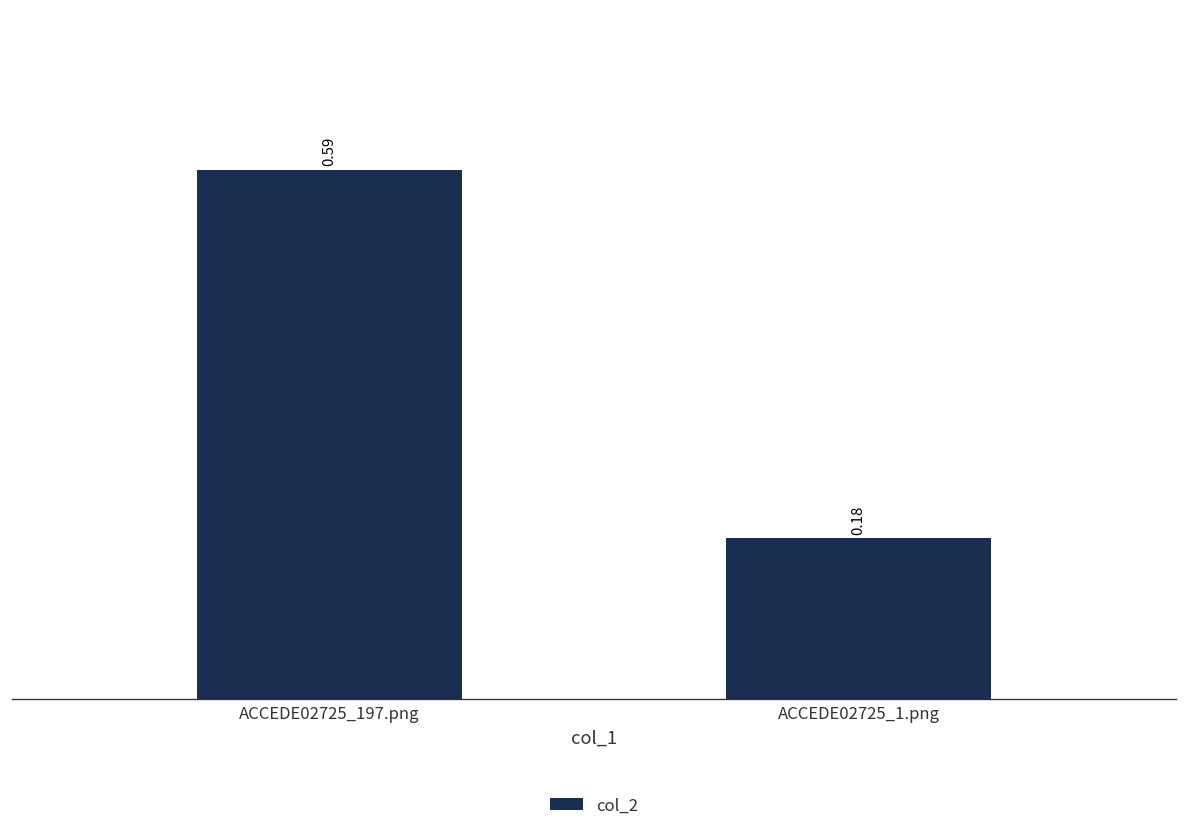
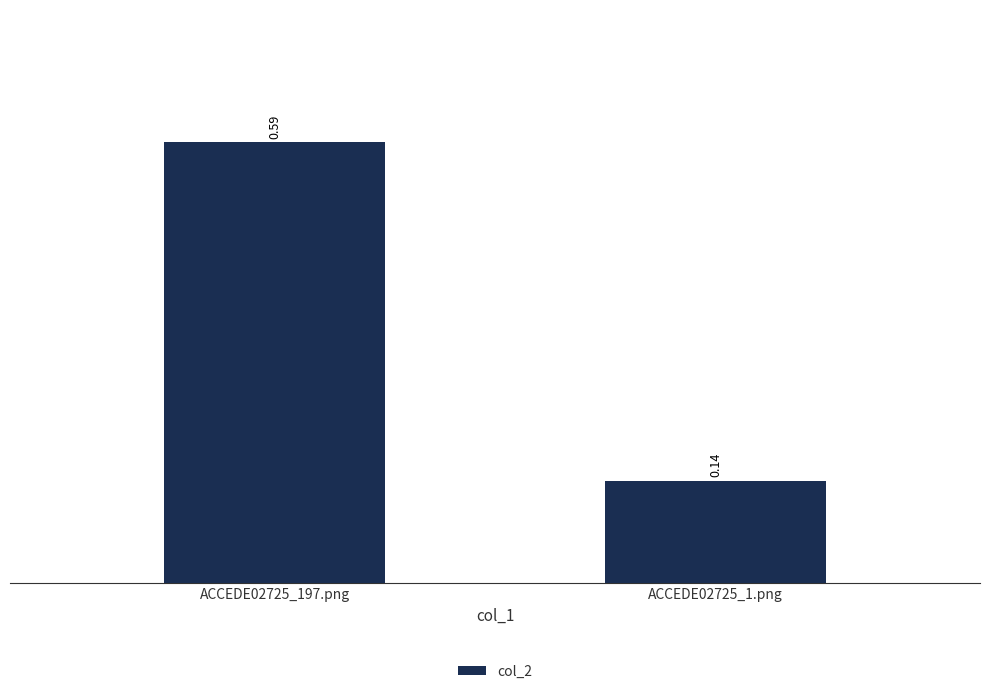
  {
    "ACCEDE02725_197.png": 0.59,
-   "ACCEDE02725_1.png": 0.18
+   "ACCEDE02725_1.png": 0.14
  }
